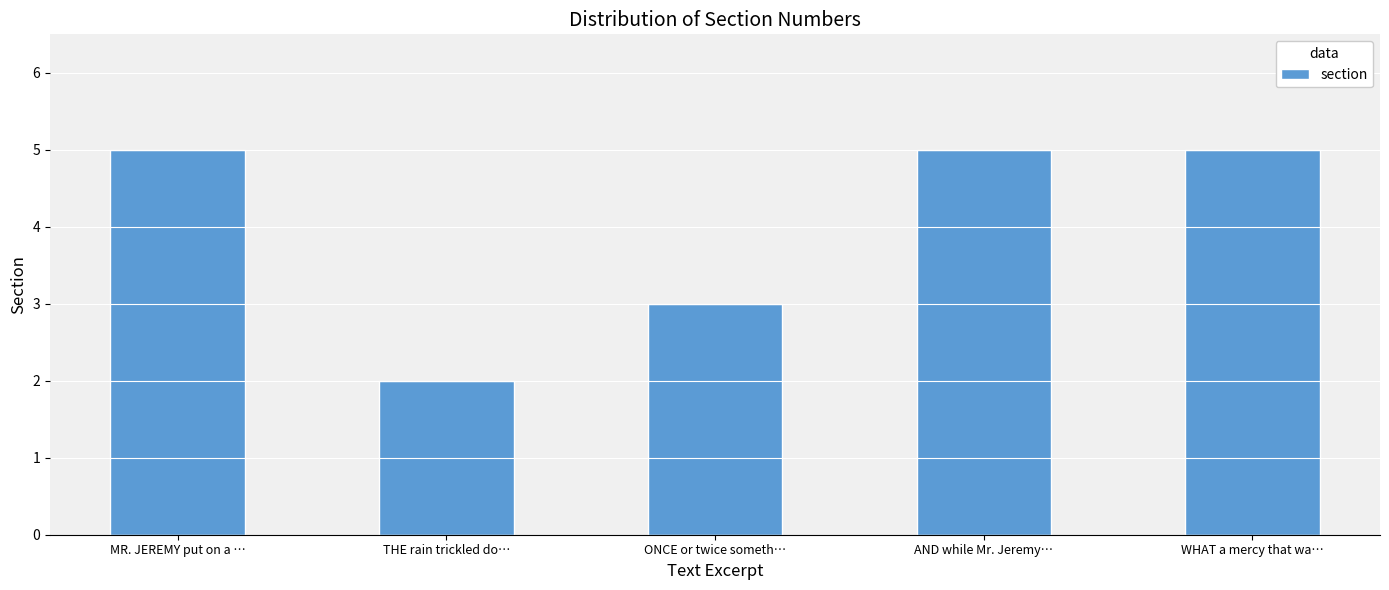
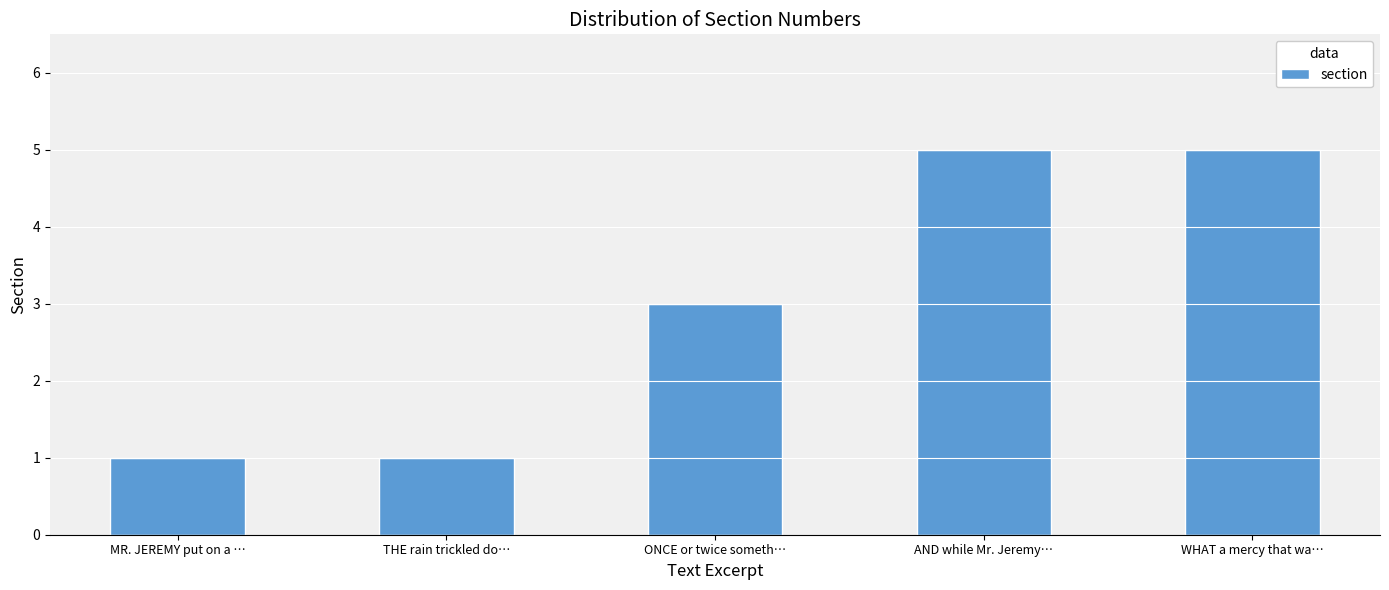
  {
-   "MR. JEREMY put on a …": 5,
-   "THE rain trickled do…": 2,
+   "MR. JEREMY put on a …": 1,
+   "THE rain trickled do…": 1,
    "ONCE or twice someth…": 3,
    "AND while Mr. Jeremy…": 5,
    "WHAT a mercy that wa…": 5
  }
